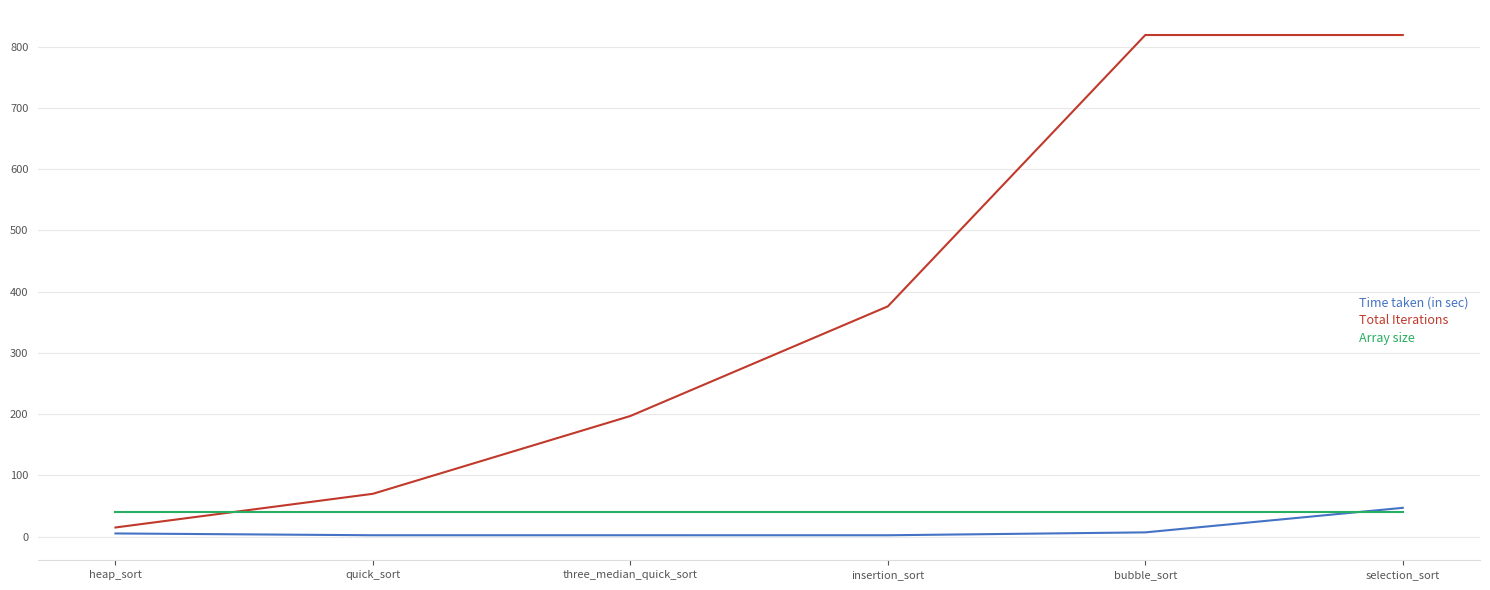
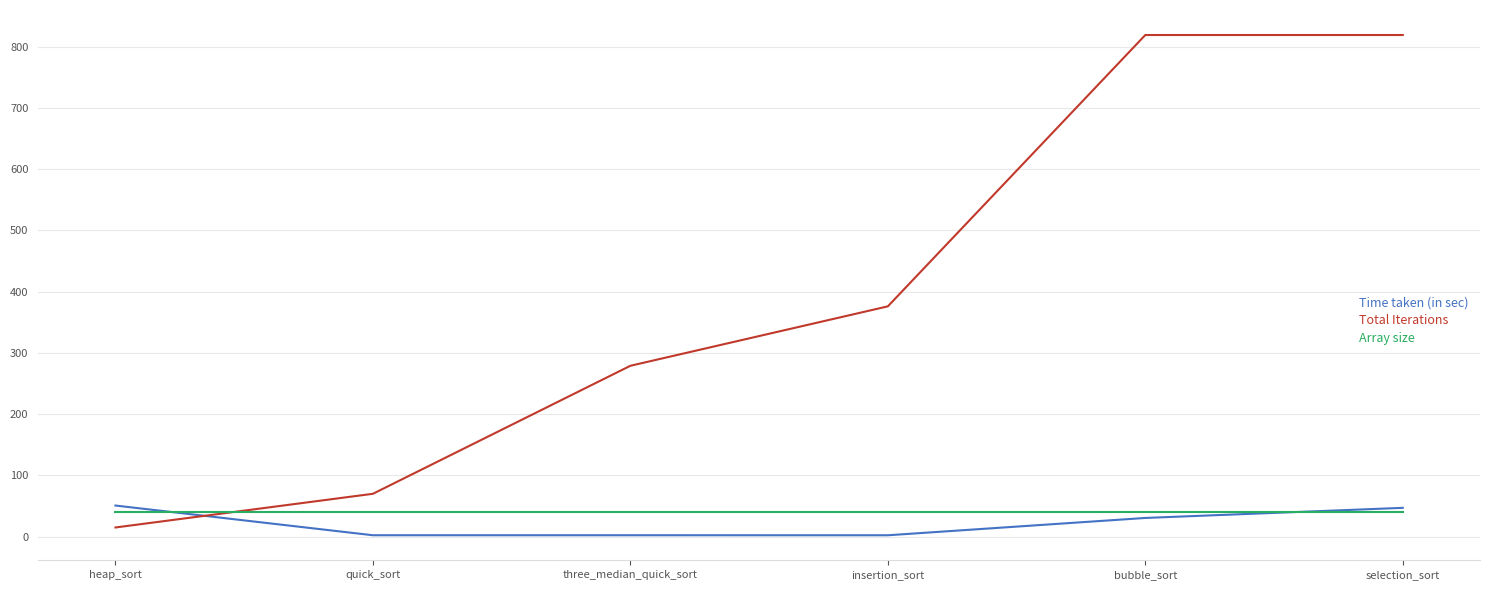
  {
    "Time taken (in sec)": {
-     "heap_sort": 10,
+     "heap_sort": 50,
      "quick_sort": 0,
      "three_median_quick_sort": 0,
      "insertion_sort": 0,
-     "bubble_sort": 10,
+     "bubble_sort": 30,
      "selection_sort": 50
    },
    "Total Iterations": {
      "heap_sort": 20,
      "quick_sort": 70,
-     "three_median_quick_sort": 200,
+     "three_median_quick_sort": 280,
      "insertion_sort": 380,
      "bubble_sort": 820,
      "selection_sort": 820
    },
    "Array size": {
      "heap_sort": 40,
      "quick_sort": 40,
      "three_median_quick_sort": 40,
      "insertion_sort": 40,
      "bubble_sort": 40,
      "selection_sort": 40
    }
  }
